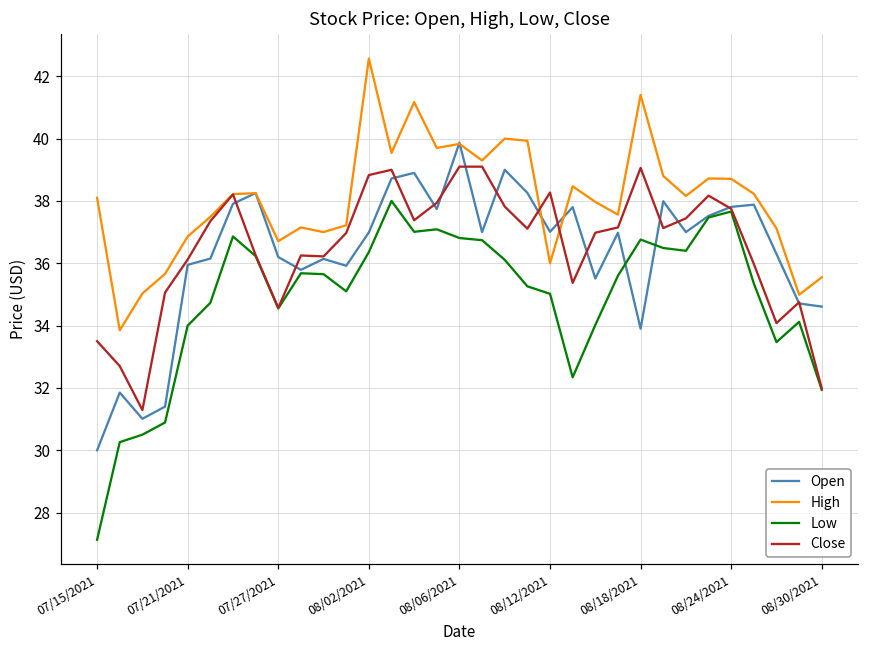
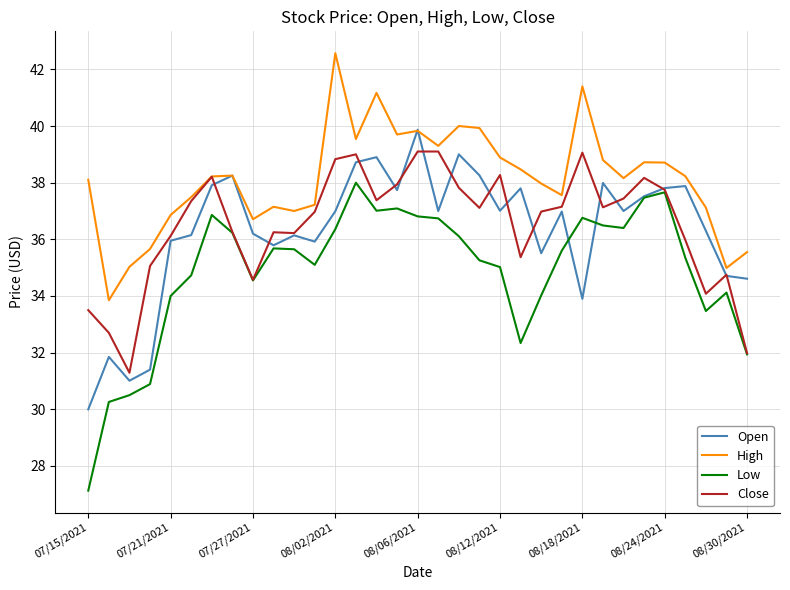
  {
    "Open": {
      "07/15/2021": 30.0,
      "07/21/2021": 36.0,
      "07/27/2021": 36.2,
      "08/02/2021": 37.0,
      "08/12/2021": 37.0,
      "08/18/2021": 33.9,
      "08/30/2021": 34.6
    },
    "High": {
      "07/15/2021": 38.1,
      "07/21/2021": 36.9,
      "07/27/2021": 36.7,
      "08/02/2021": 42.6,
-     "08/12/2021": 36.0,
+     "08/12/2021": 38.9,
      "08/18/2021": 41.4,
      "08/24/2021": 38.7,
      "08/30/2021": 35.6
    },
    "Low": {
      "07/15/2021": 27.1,
      "07/21/2021": 34.0,
      "08/02/2021": 36.4,
      "08/06/2021": 36.8,
      "08/12/2021": 35.0,
      "08/18/2021": 36.8
    },
    "Close": {
      "07/15/2021": 33.5,
      "07/21/2021": 36.1,
      "08/02/2021": 38.8,
      "08/06/2021": 39.1,
      "08/12/2021": 38.3,
      "08/18/2021": 39.1
    }
  }
